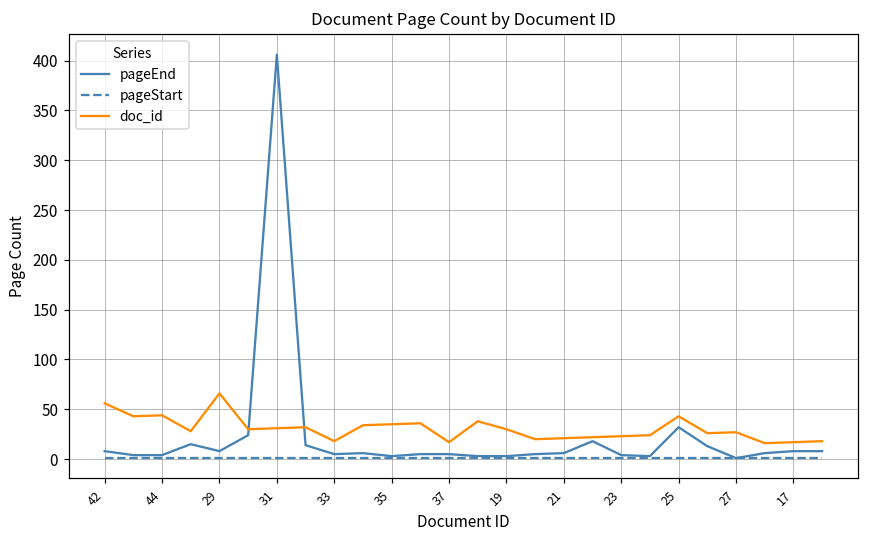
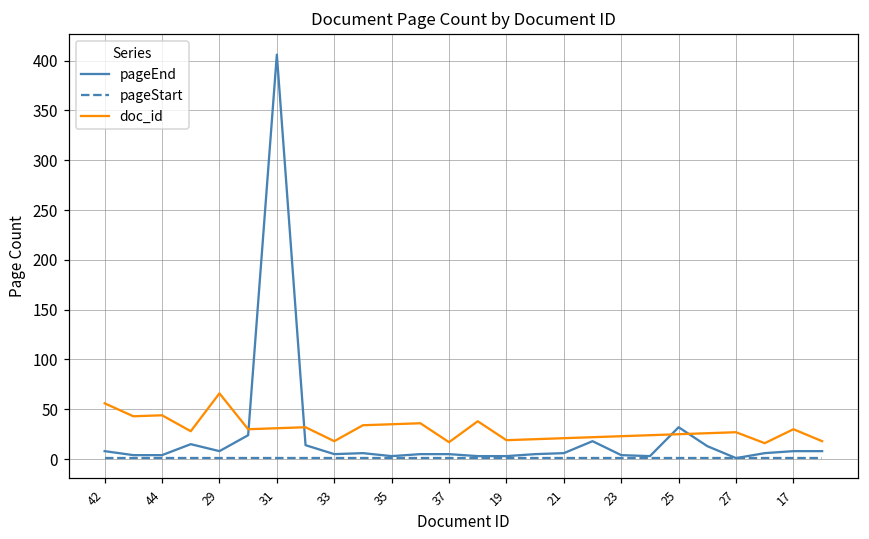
  {
    "doc_id": {
      "42": 60,
      "44": 40,
      "29": 70,
      "31": 30,
      "33": 20,
      "35": 40,
      "37": 20,
-     "19": 30,
+     "19": 20,
      "21": 20,
      "23": 20,
-     "25": 40,
+     "25": 30,
      "27": 30,
-     "17": 20
+     "17": 30
    }
  }
